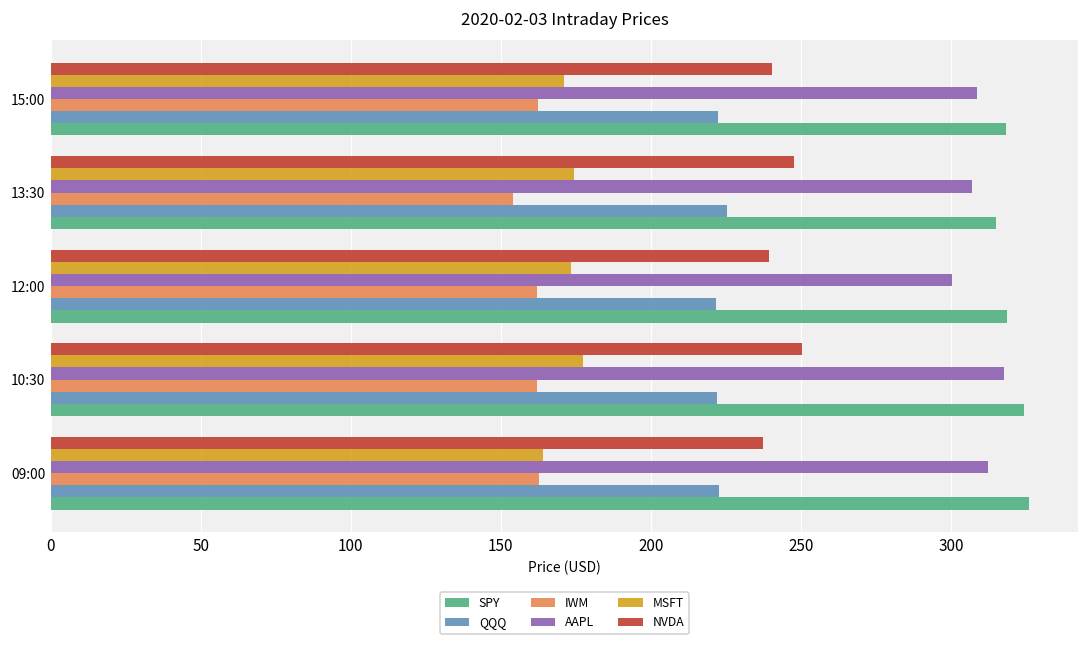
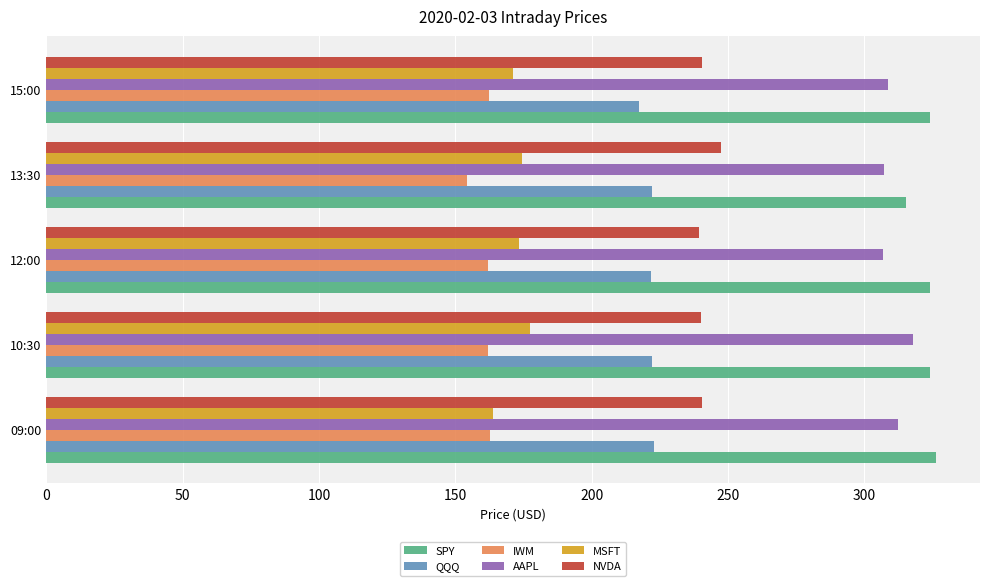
  {
    "SPY": {
-     "15:00": 318,
+     "15:00": 324,
      "13:30": 315,
-     "12:00": 319,
+     "12:00": 324,
      "10:30": 324,
      "09:00": 326
    },
    "QQQ": {
-     "15:00": 222,
-     "13:30": 225,
+     "15:00": 217,
+     "13:30": 222,
      "12:00": 222,
      "10:30": 222,
      "09:00": 223
    },
    "IWM": {
      "15:00": 162,
      "13:30": 154,
      "12:00": 162,
      "10:30": 162,
      "09:00": 163
    },
    "AAPL": {
      "15:00": 309,
      "13:30": 307,
-     "12:00": 300,
+     "12:00": 307,
      "10:30": 318,
      "09:00": 312
    },
    "MSFT": {
      "15:00": 171,
      "13:30": 174,
      "12:00": 173,
      "10:30": 177,
      "09:00": 164
    },
    "NVDA": {
      "15:00": 240,
      "13:30": 248,
      "12:00": 239,
-     "10:30": 250,
-     "09:00": 237
+     "10:30": 240,
+     "09:00": 240
    }
  }
